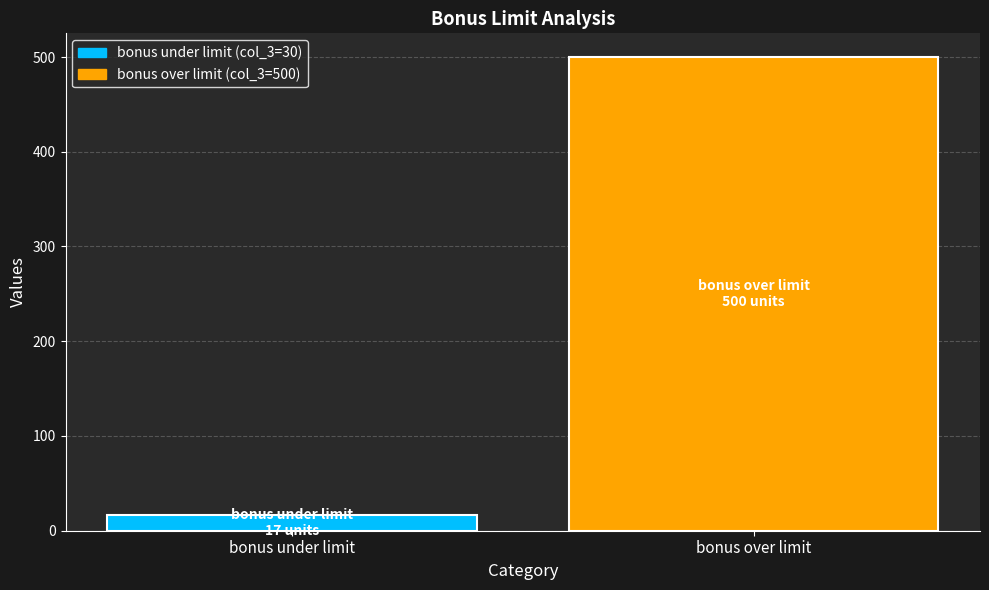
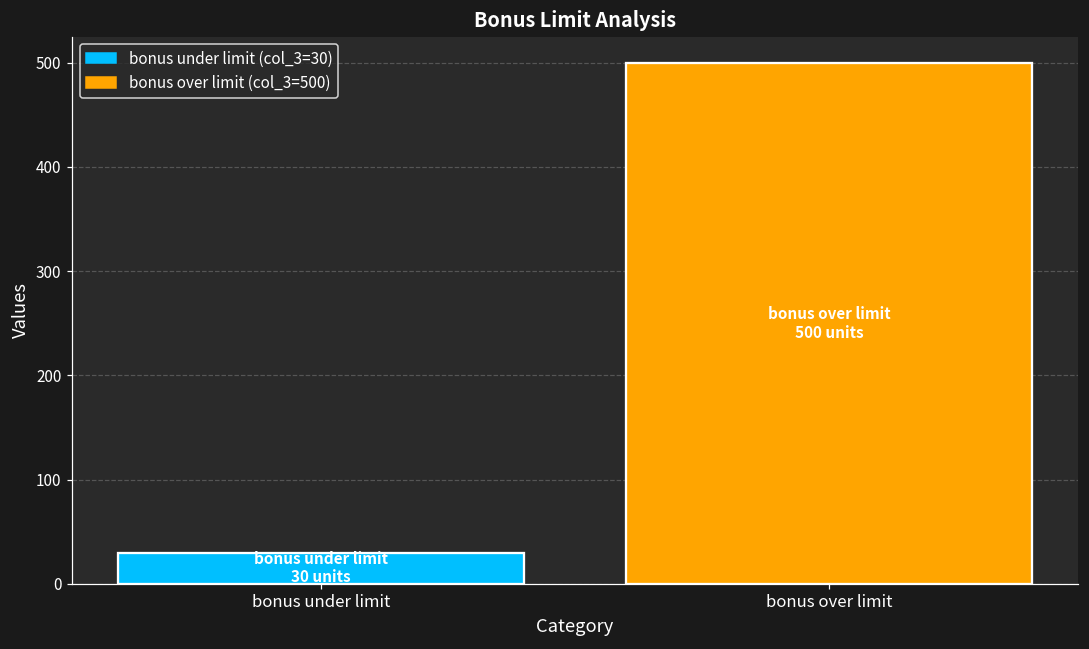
  {
-   "bonus under limit": 17,
+   "bonus under limit": 30,
    "bonus over limit": 500
  }
